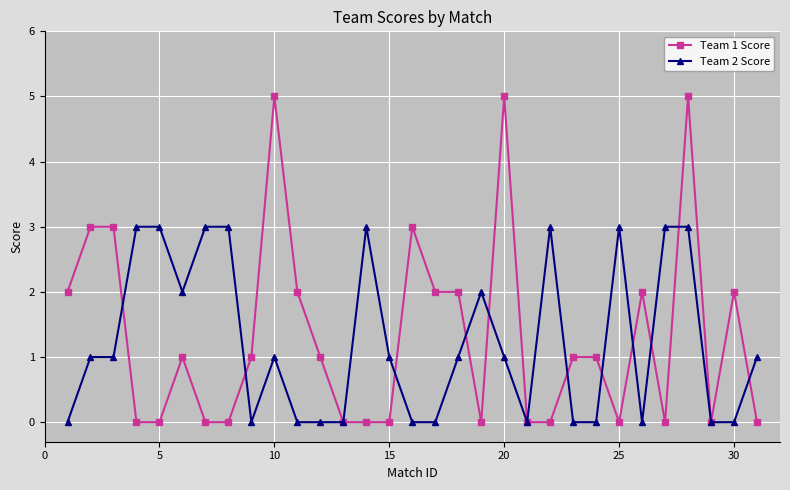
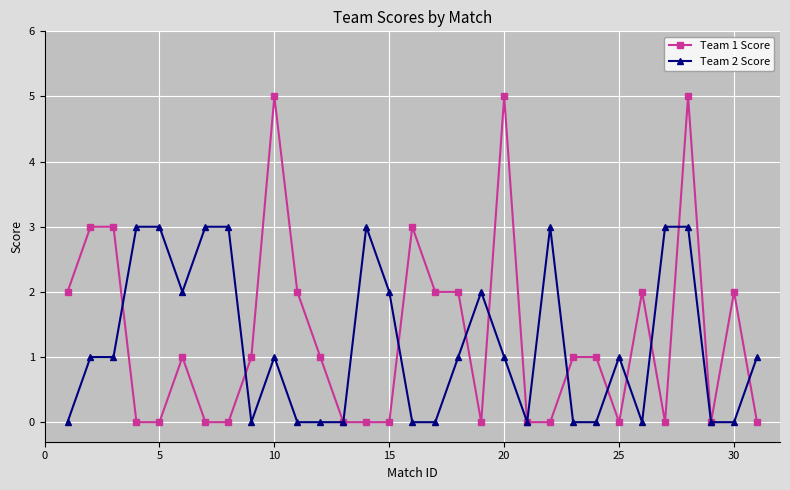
  {
    "Team 1 Score": {
      "5": 0,
      "10": 5,
      "15": 0,
      "20": 5,
      "25": 0,
      "30": 2
    },
    "Team 2 Score": {
      "5": 3,
      "10": 1,
-     "15": 1,
+     "15": 2,
      "20": 1,
-     "25": 3,
+     "25": 1,
      "30": 0
    }
  }
